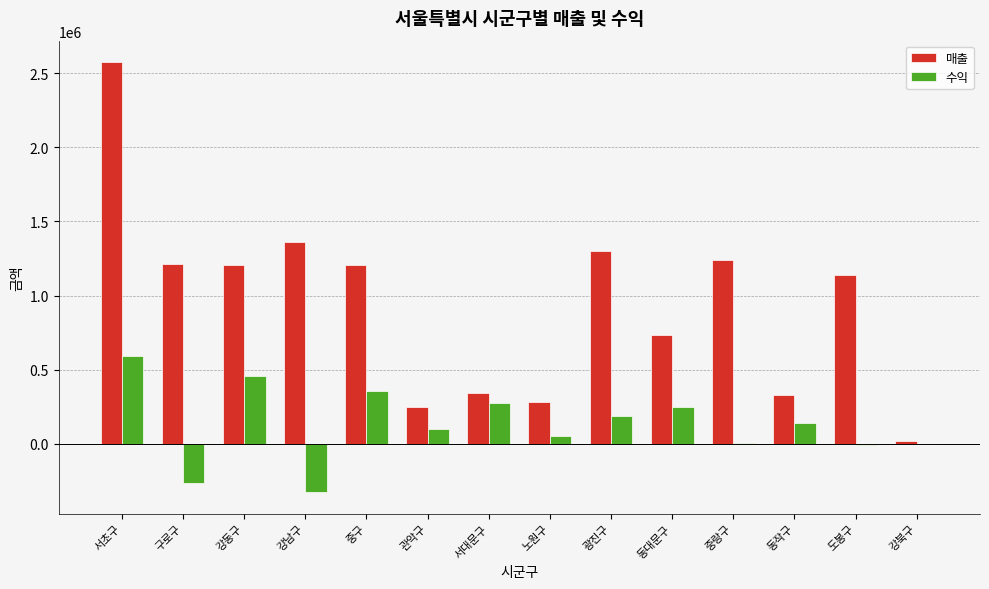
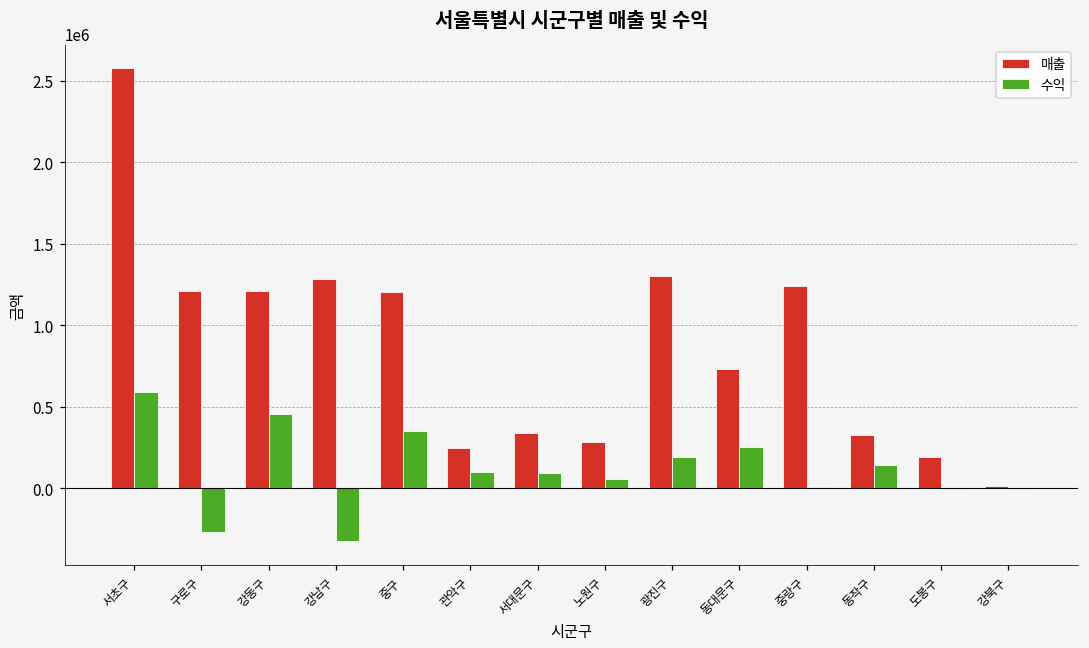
  {
    "매출": {
      "서초구": 2570000,
      "구로구": 1210000,
      "강동구": 1210000,
-     "강남구": 1360000,
+     "강남구": 1280000,
      "중구": 1210000,
      "관악구": 250000,
      "서대문구": 340000,
      "노원구": 280000,
      "광진구": 1300000,
      "동대문구": 730000,
      "중랑구": 1240000,
      "동작구": 330000,
-     "도봉구": 1140000,
+     "도봉구": 190000,
      "강북구": 20000
    },
    "수익": {
      "서초구": 590000,
      "구로구": -260000,
      "강동구": 460000,
      "강남구": -330000,
      "중구": 350000,
      "관악구": 100000,
-     "서대문구": 270000,
+     "서대문구": 90000,
      "노원구": 60000,
      "광진구": 190000,
      "동대문구": 250000,
      "동작구": 140000
    }
  }
